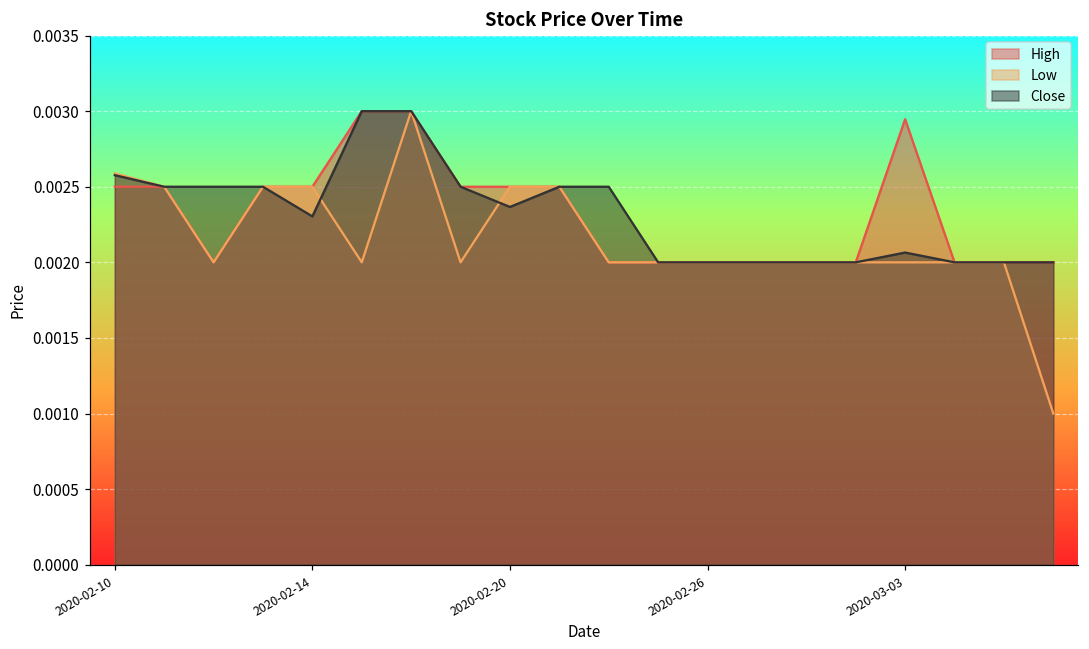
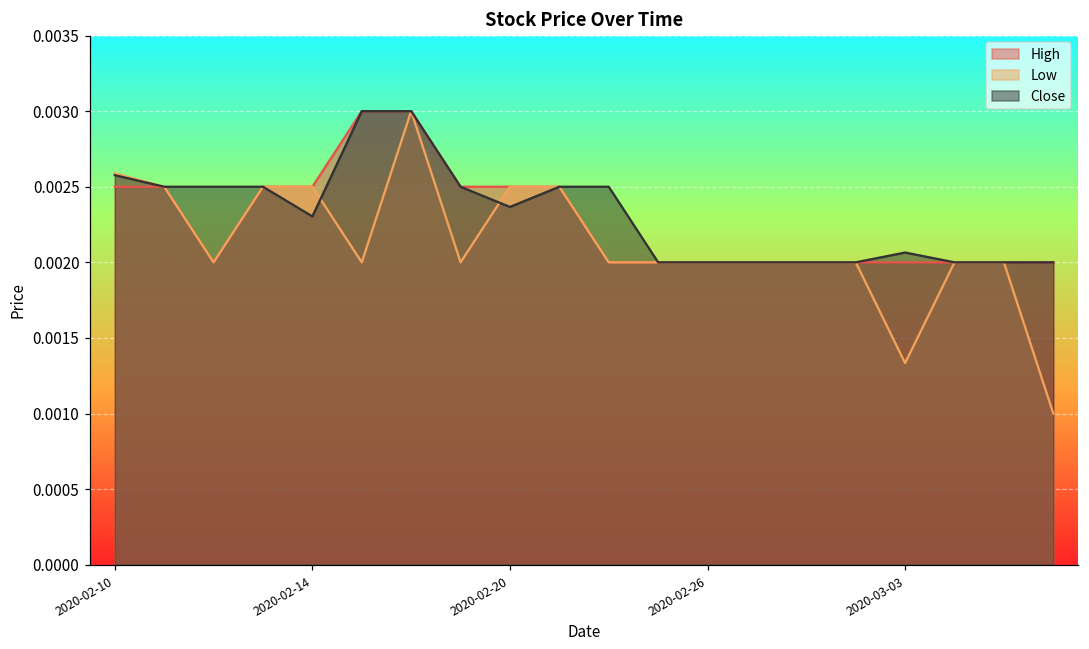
  {
    "High": {
      "2020-02-10": 0.00250,
-     "2020-03-03": 0.00295
+     "2020-03-03": 0.00200
    },
    "Low": {
-     "2020-03-03": 0.00200
+     "2020-03-03": 0.00133
    },
    "Close": {
      "2020-02-14": 0.00230,
      "2020-02-20": 0.00237,
      "2020-03-03": 0.00206
    }
  }
